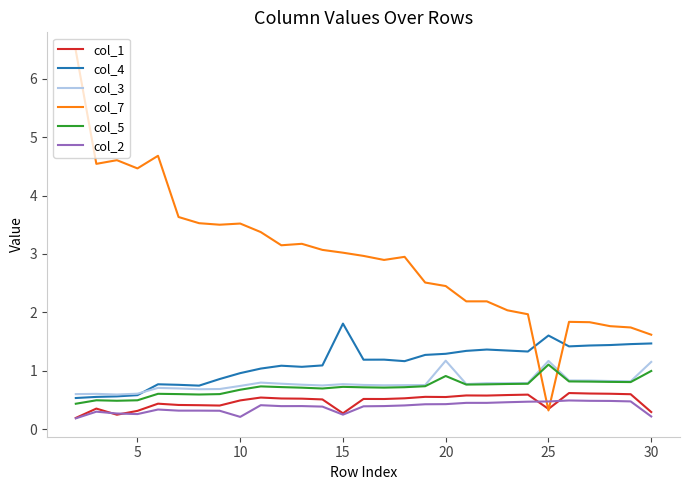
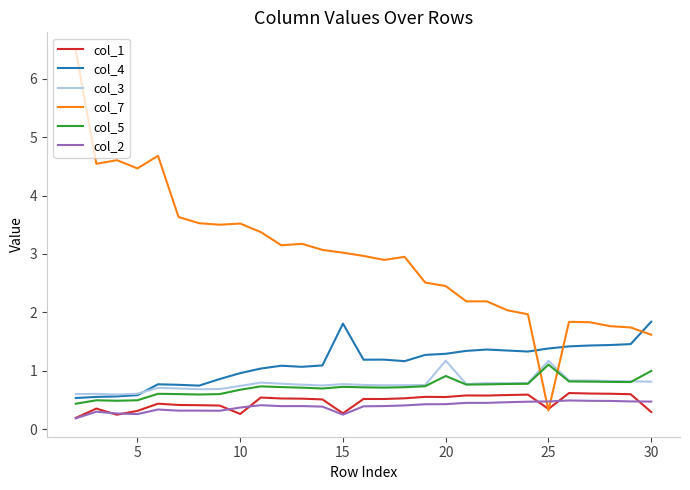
  {
    "col_1": {
      "5": 0.3,
-     "10": 0.5,
+     "10": 0.3,
      "20": 0.6,
      "30": 0.3
    },
    "col_4": {
      "10": 1.0,
      "15": 1.8,
      "20": 1.3,
-     "25": 1.6,
-     "30": 1.5
+     "25": 1.4,
+     "30": 1.8
    },
    "col_3": {
      "10": 0.7,
      "15": 0.8,
      "20": 1.2,
      "25": 1.2,
-     "30": 1.2
+     "30": 0.8
    },
    "col_7": {
      "5": 4.5,
      "10": 3.5,
      "15": 3.0,
      "20": 2.5,
      "30": 1.6
    },
    "col_5": {
      "5": 0.5,
      "10": 0.7,
      "15": 0.7,
      "20": 0.9,
      "25": 1.1,
      "30": 1.0
    },
    "col_2": {
      "5": 0.3,
-     "10": 0.2,
+     "10": 0.4,
      "20": 0.4,
      "25": 0.5,
-     "30": 0.2
+     "30": 0.5
    }
  }
